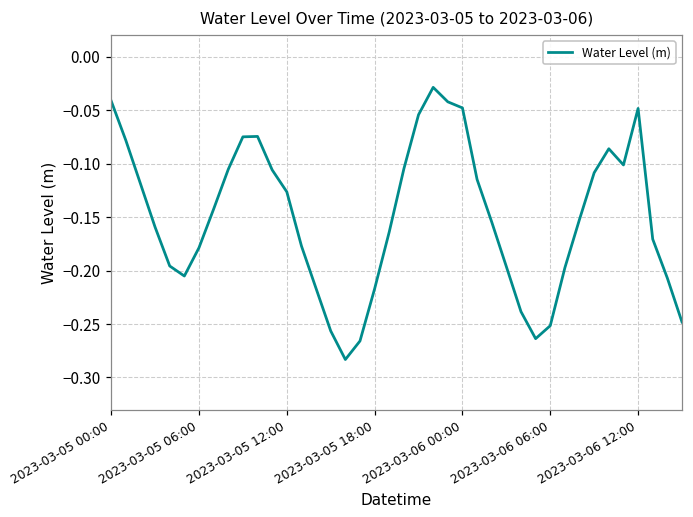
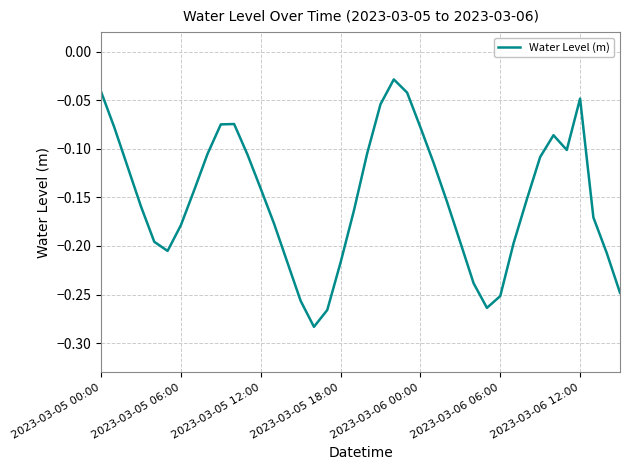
  {
    "2023-03-05 00:00": -0.04,
    "2023-03-05 06:00": -0.18,
-   "2023-03-05 12:00": -0.13,
+   "2023-03-05 12:00": -0.14,
    "2023-03-05 18:00": -0.22,
-   "2023-03-06 00:00": -0.05,
+   "2023-03-06 00:00": -0.08,
    "2023-03-06 06:00": -0.25,
    "2023-03-06 12:00": -0.05
  }
